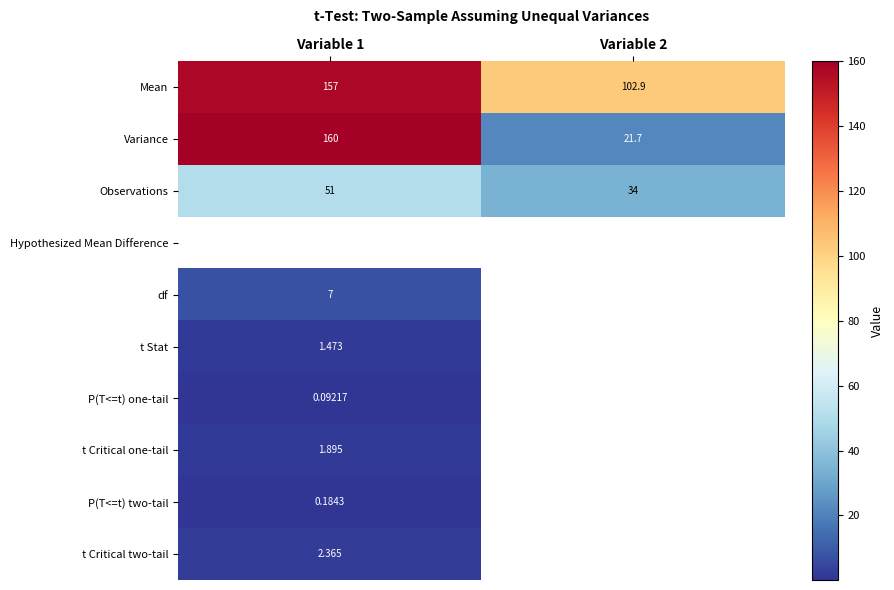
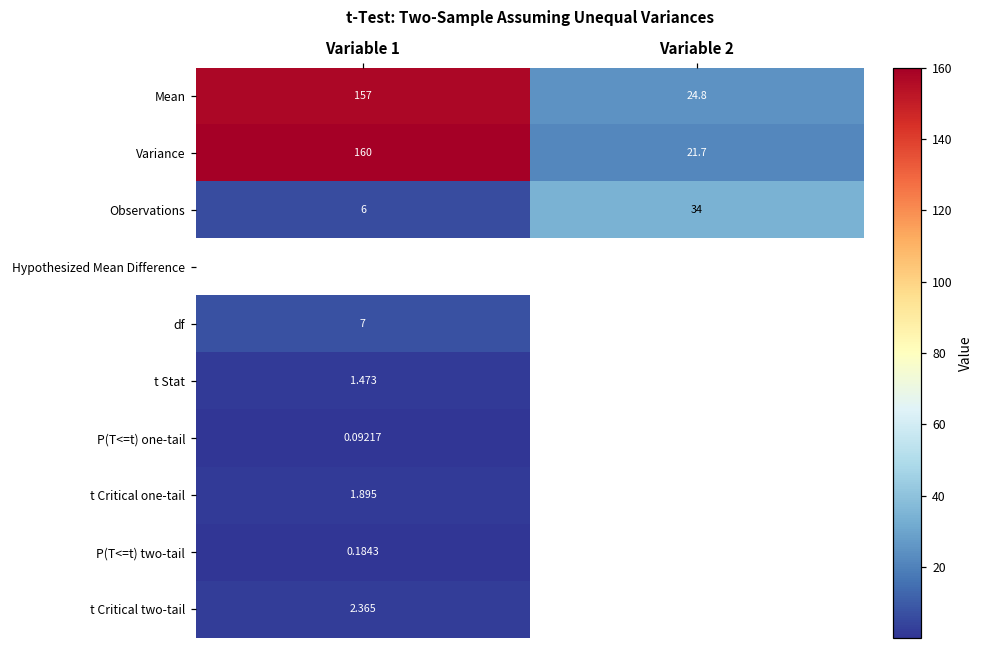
  {
    "Mean": {
      "Variable 1": 157,
-     "Variable 2": 102.9
+     "Variable 2": 24.8
    },
    "Variance": {
      "Variable 1": 160,
      "Variable 2": 21.7
    },
    "Observations": {
-     "Variable 1": 51,
+     "Variable 1": 6,
      "Variable 2": 34
    },
    "df": {
      "Variable 1": 7
    },
    "t Stat": {
      "Variable 1": 1.473
    },
    "P(T<=t) one-tail": {
      "Variable 1": 0.09217
    },
    "t Critical one-tail": {
      "Variable 1": 1.895
    },
    "P(T<=t) two-tail": {
      "Variable 1": 0.1843
    },
    "t Critical two-tail": {
      "Variable 1": 2.365
    }
  }
